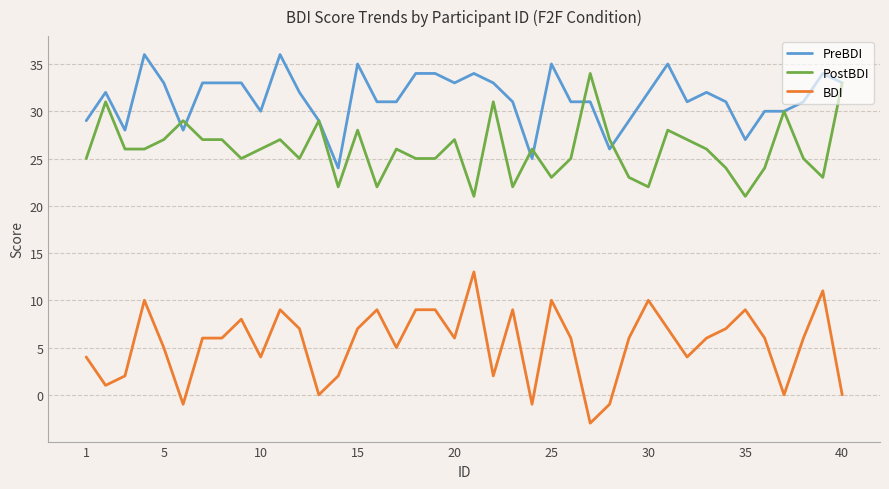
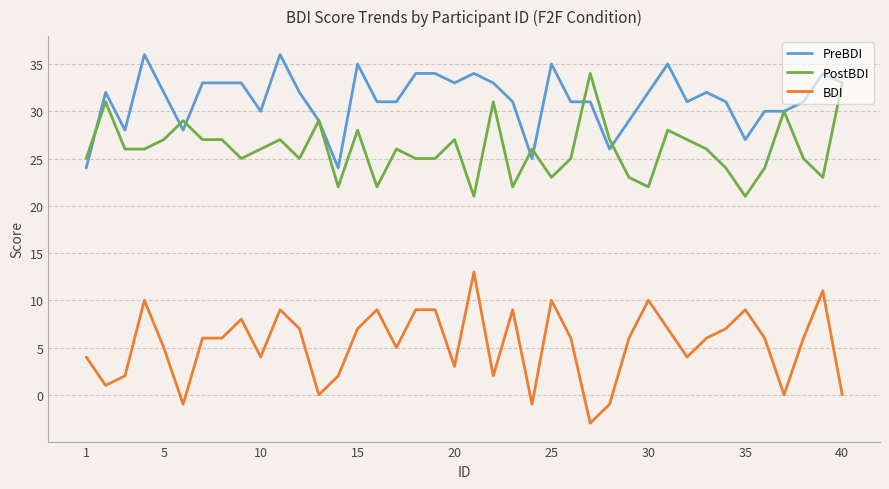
  {
    "PreBDI": {
-     "1": 29,
-     "5": 33,
+     "1": 24,
+     "5": 32,
      "10": 30,
      "15": 35,
      "20": 33,
      "25": 35,
      "30": 32,
      "35": 27
    },
    "PostBDI": {
      "1": 25,
      "5": 27,
      "10": 26,
      "15": 28,
      "20": 27,
      "25": 23,
      "30": 22,
      "35": 21
    },
    "BDI": {
      "1": 4,
      "5": 5,
      "10": 4,
      "15": 7,
-     "20": 6,
+     "20": 3,
      "25": 10,
      "30": 10,
      "35": 9,
      "40": 0
    }
  }
